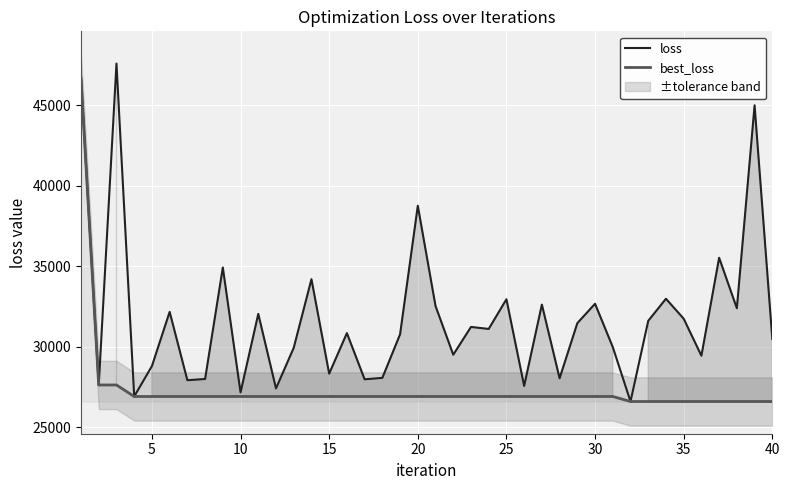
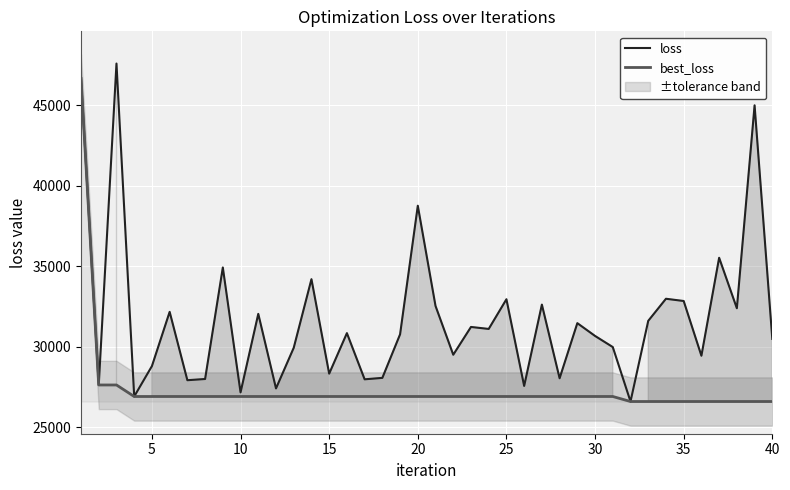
  {
    "loss": {
      "5": 28800,
      "10": 27200,
      "20": 38800,
      "25": 33000,
-     "30": 32700,
-     "35": 31800,
+     "30": 30700,
+     "35": 32900,
      "40": 30500
    }
  }
